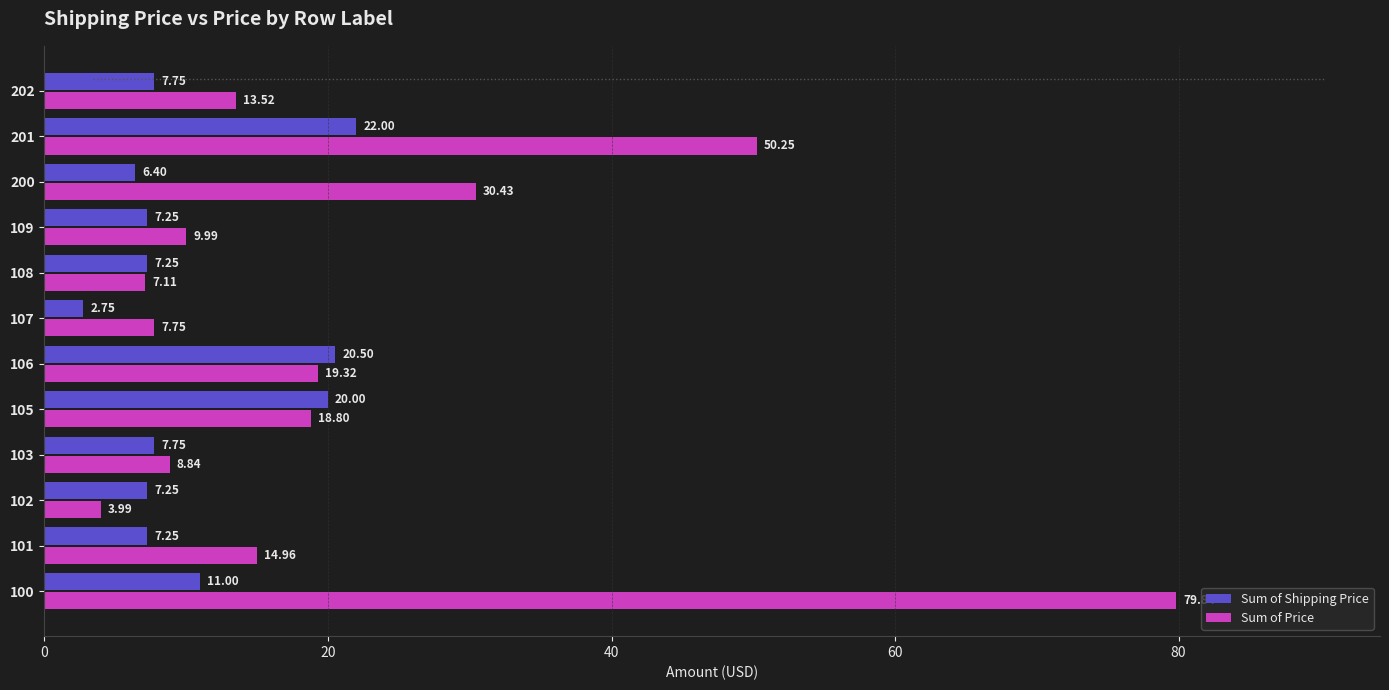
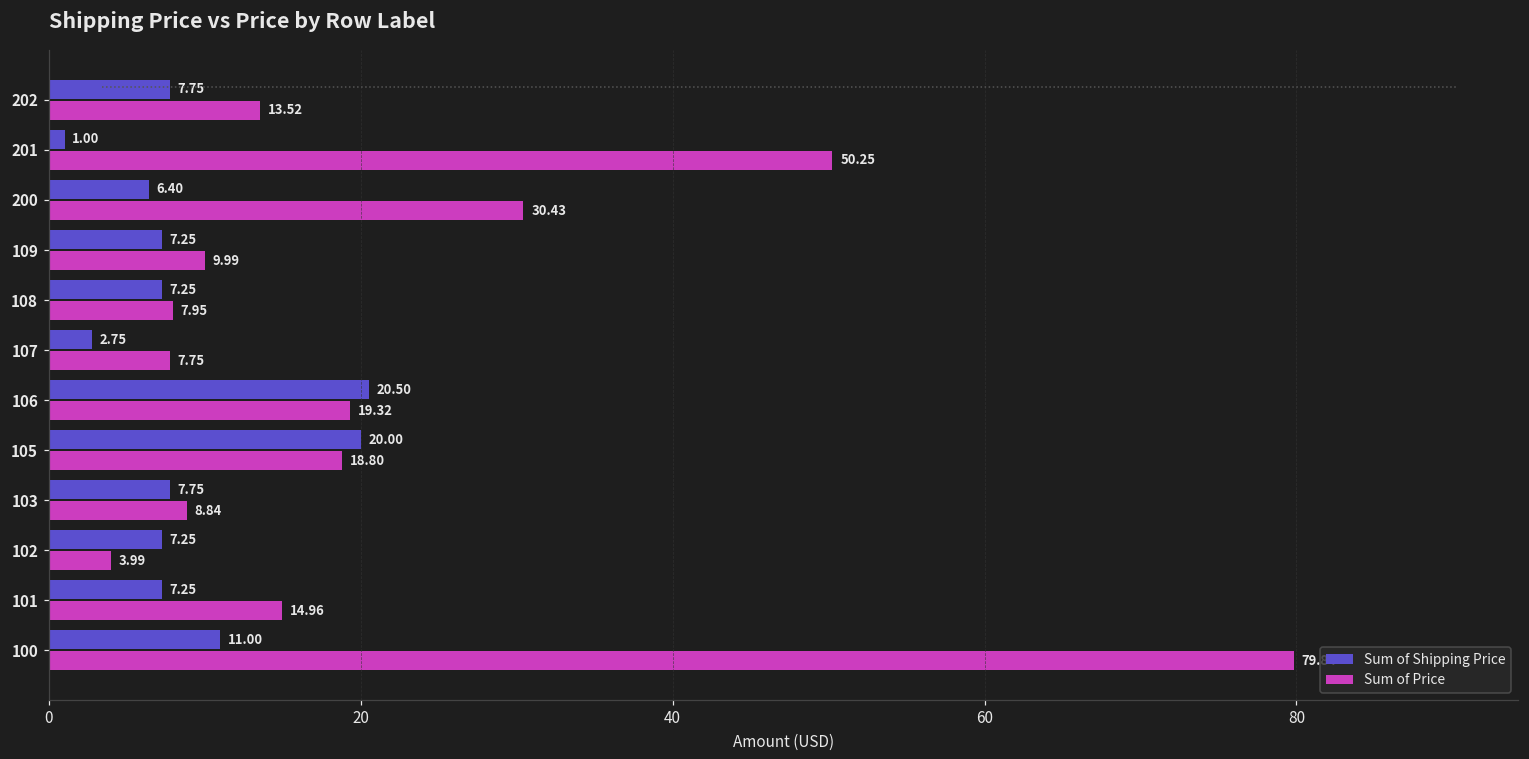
  {
    "Sum of Shipping Price": {
      "202": 7.75,
-     "201": 22.00,
+     "201": 1.00,
      "200": 6.40,
      "109": 7.25,
      "108": 7.25,
      "107": 2.75,
      "106": 20.50,
      "105": 20.00,
      "103": 7.75,
      "102": 7.25,
      "101": 7.25,
      "100": 11.00
    },
    "Sum of Price": {
      "202": 13.52,
      "201": 50.25,
      "200": 30.43,
      "109": 9.99,
-     "108": 7.11,
+     "108": 7.95,
      "107": 7.75,
      "106": 19.32,
      "105": 18.80,
      "103": 8.84,
      "102": 3.99,
      "101": 14.96
    }
  }
